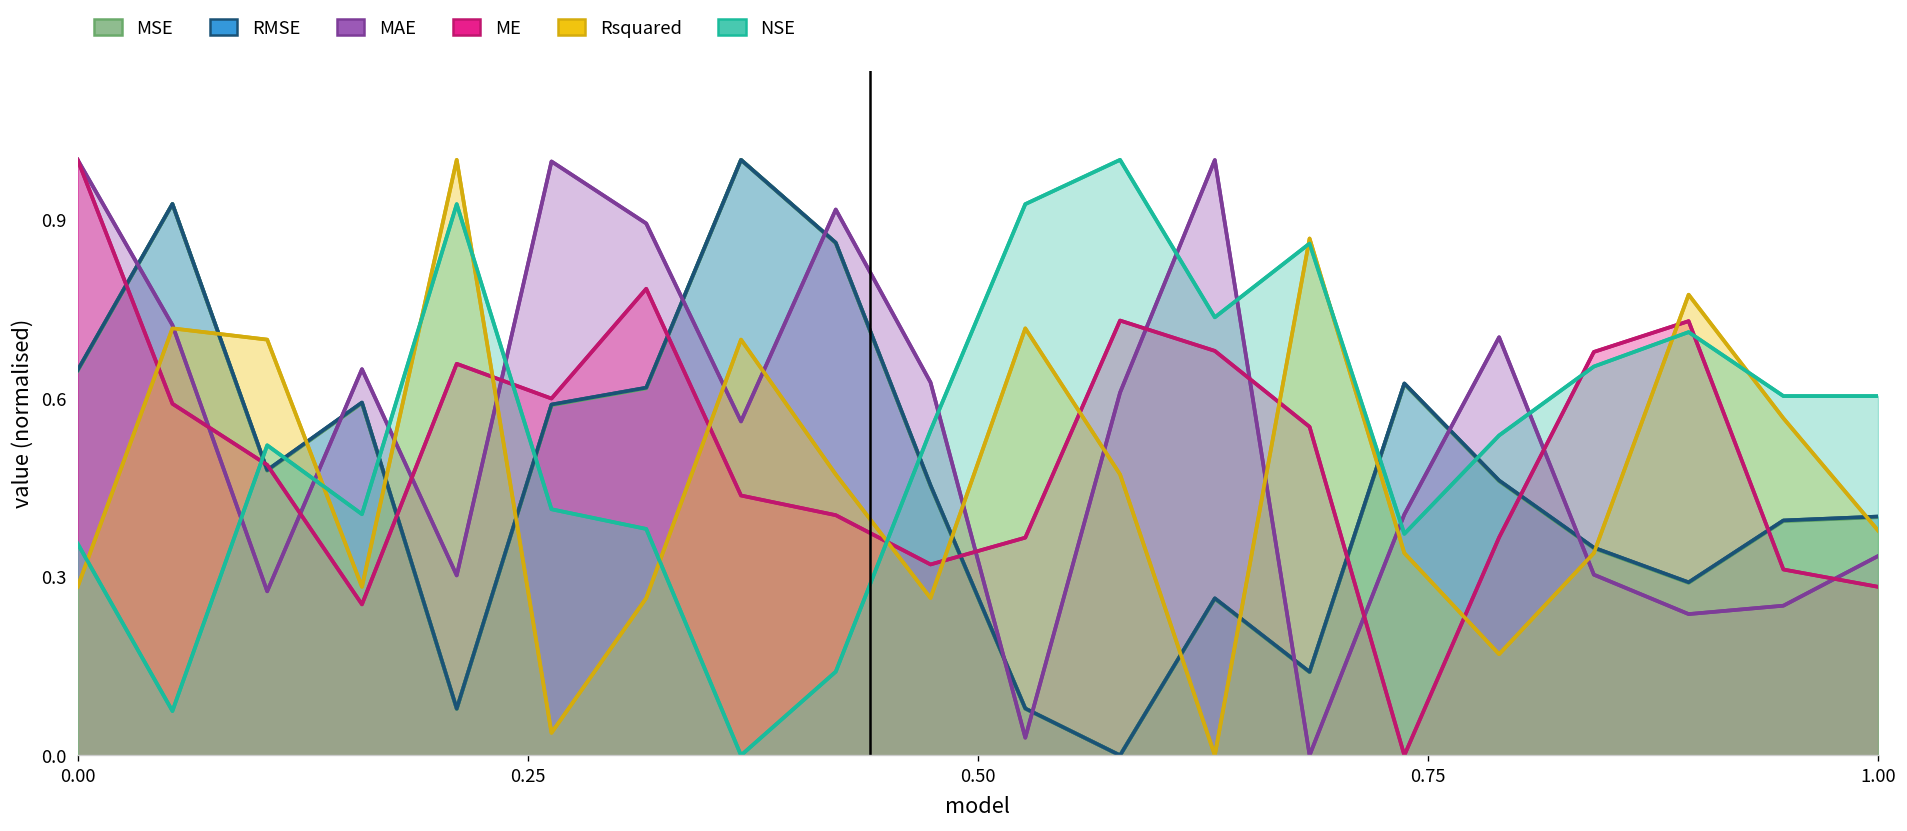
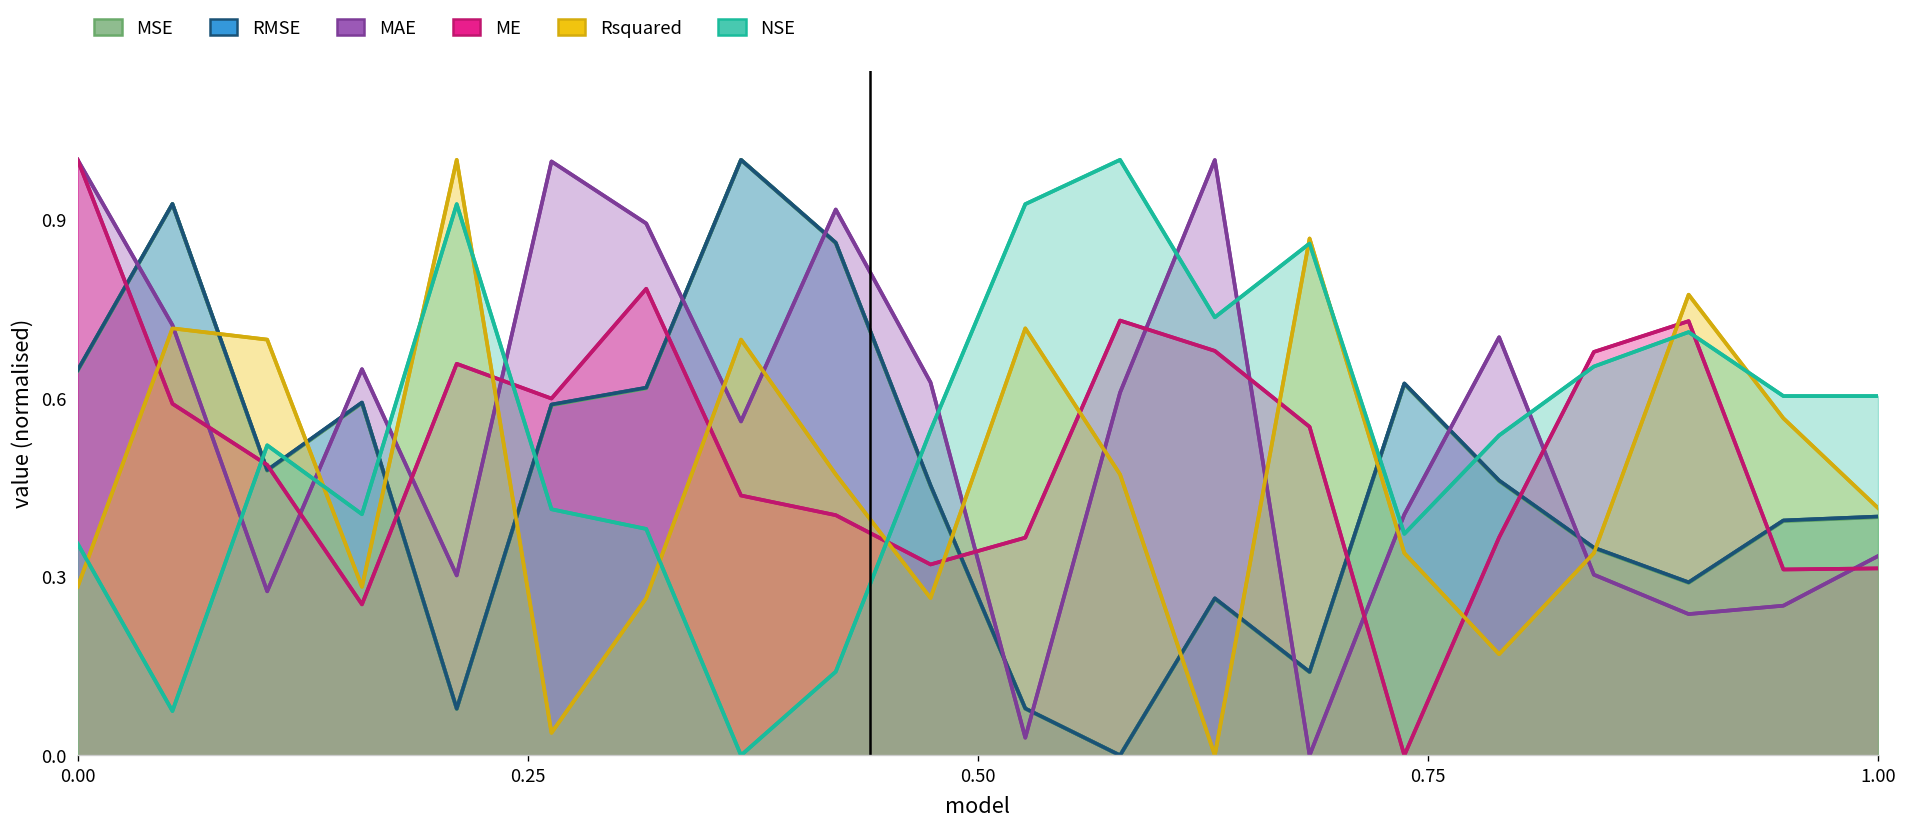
  {
    "MAE": {
      "1.00": 0.33
    },
    "ME": {
-     "1.00": 0.28
+     "1.00": 0.31
    },
    "Rsquared": {
      "0.00": 0.28,
-     "1.00": 0.38
+     "1.00": 0.42
    }
  }
